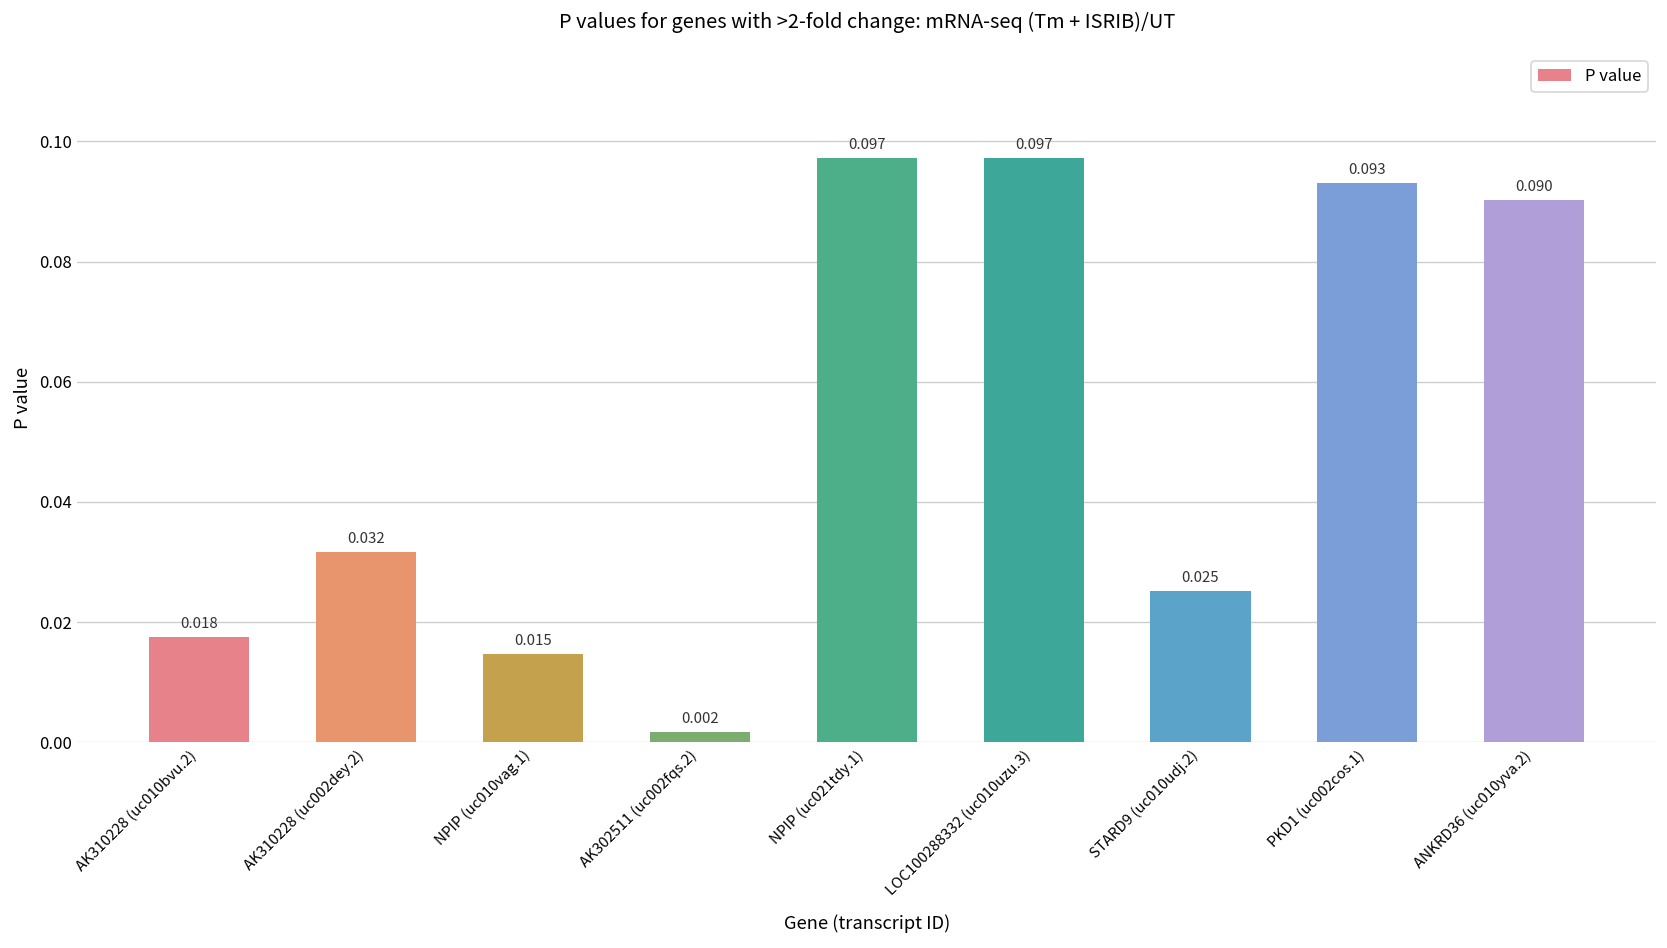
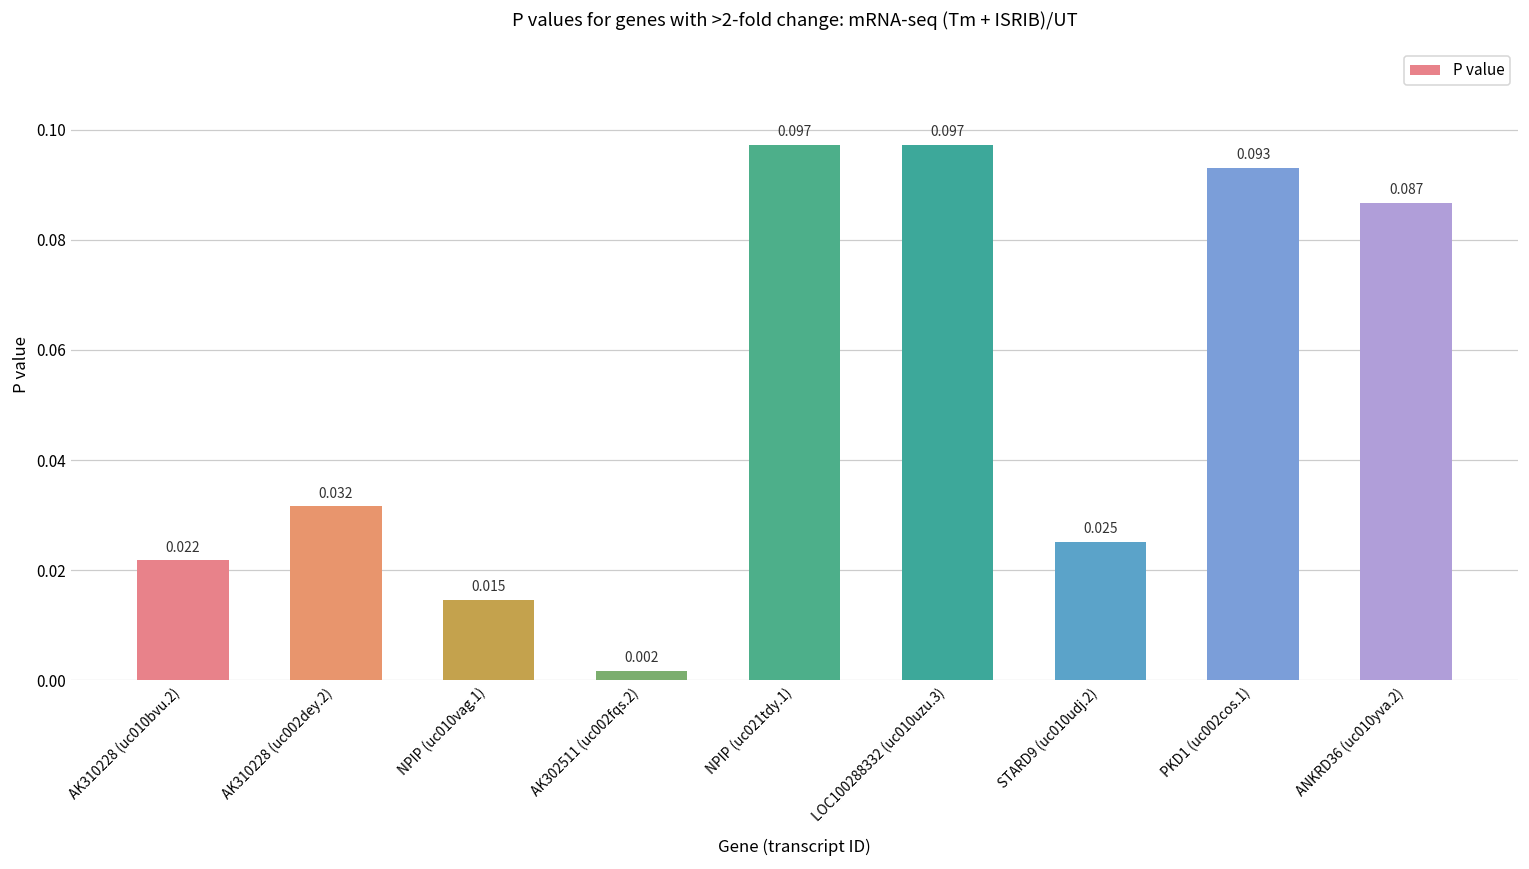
  {
-   "AK310228 (uc010bvu.2)": 0.018,
+   "AK310228 (uc010bvu.2)": 0.022,
    "AK310228 (uc002dey.2)": 0.032,
    "NPIP (uc010vag.1)": 0.015,
    "AK302511 (uc002fqs.2)": 0.002,
    "NPIP (uc021tdy.1)": 0.097,
    "LOC100288332 (uc010uzu.3)": 0.097,
    "STARD9 (uc010udj.2)": 0.025,
    "PKD1 (uc002cos.1)": 0.093,
-   "ANKRD36 (uc010yva.2)": 0.090
+   "ANKRD36 (uc010yva.2)": 0.087
  }
